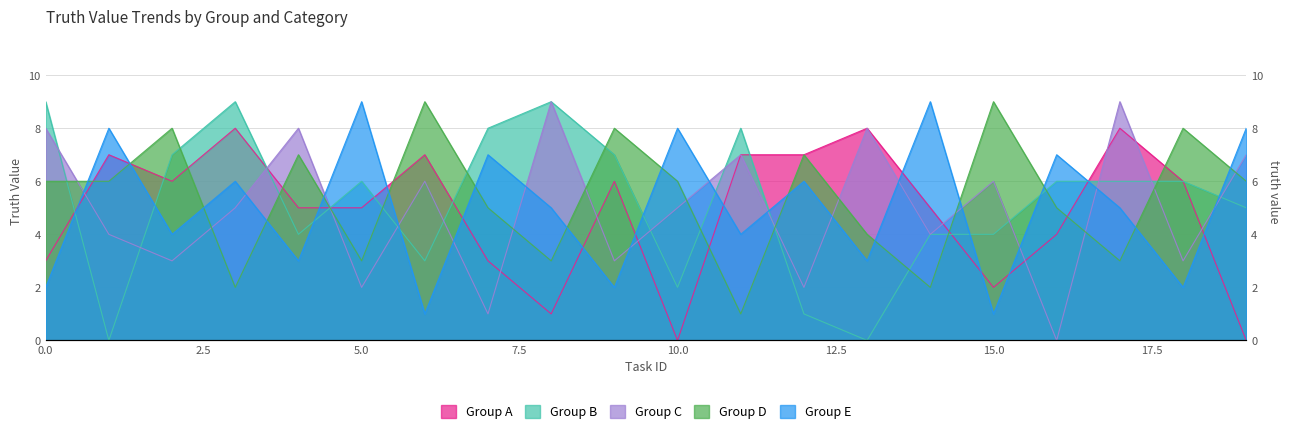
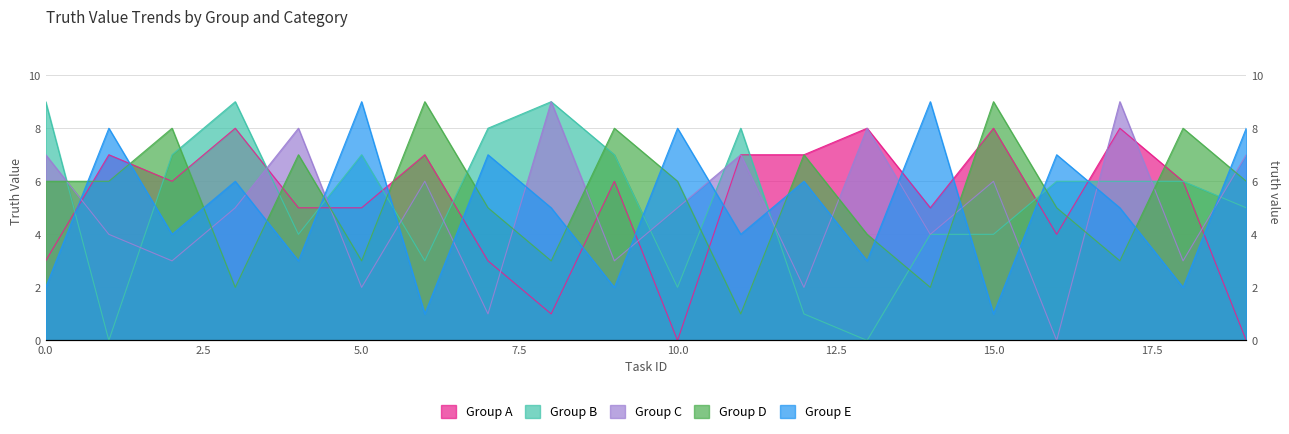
  {
    "Group A": {
      "0.0": 3,
      "5.0": 5,
      "10.0": 0,
-     "15.0": 2
+     "15.0": 8
    },
    "Group B": {
      "0.0": 9,
-     "5.0": 6,
+     "5.0": 7,
      "10.0": 2,
      "15.0": 4
    },
    "Group C": {
-     "0.0": 8,
+     "0.0": 7,
      "5.0": 2,
      "10.0": 5,
      "15.0": 6
    },
    "Group D": {
      "0.0": 6,
      "5.0": 3,
      "10.0": 6,
      "15.0": 9
    },
    "Group E": {
      "0.0": 2,
      "5.0": 9,
      "10.0": 8,
      "15.0": 1
    }
  }
